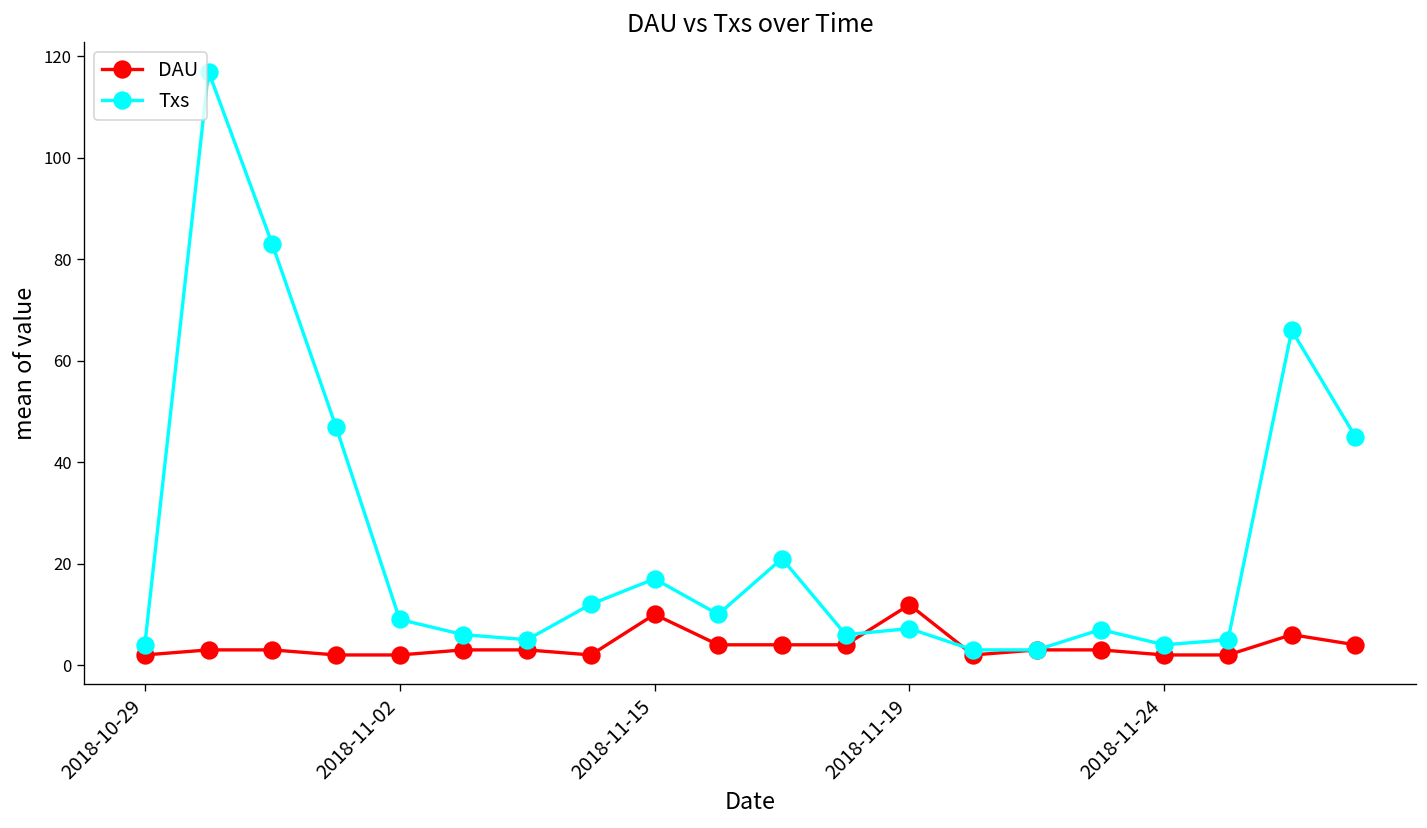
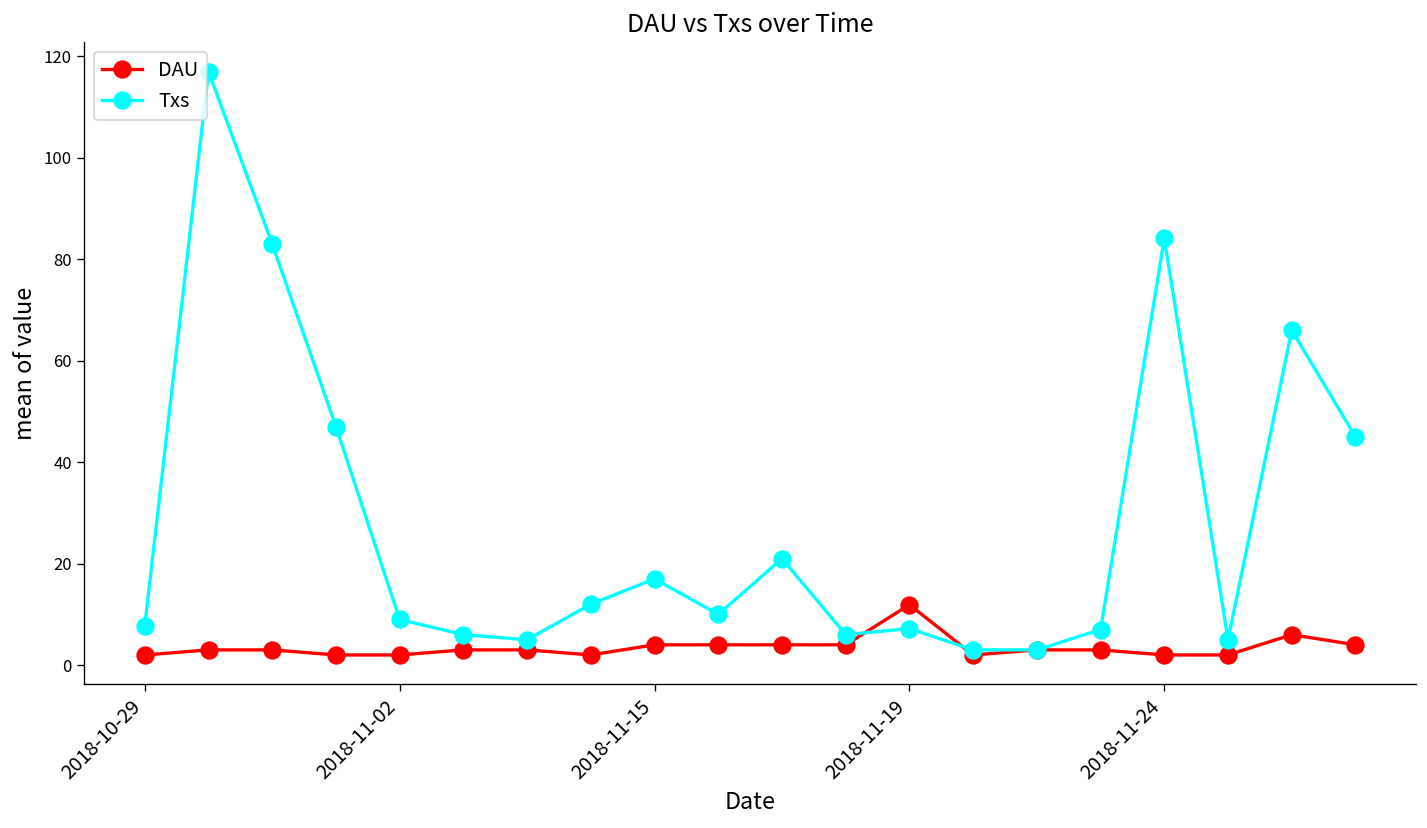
  {
    "DAU": {
      "2018-10-29": 2,
      "2018-11-02": 2,
-     "2018-11-15": 10,
+     "2018-11-15": 4,
      "2018-11-19": 12,
      "2018-11-24": 2
    },
    "Txs": {
-     "2018-10-29": 4,
+     "2018-10-29": 8,
      "2018-11-02": 9,
      "2018-11-15": 17,
      "2018-11-19": 7,
-     "2018-11-24": 4
+     "2018-11-24": 84
    }
  }
